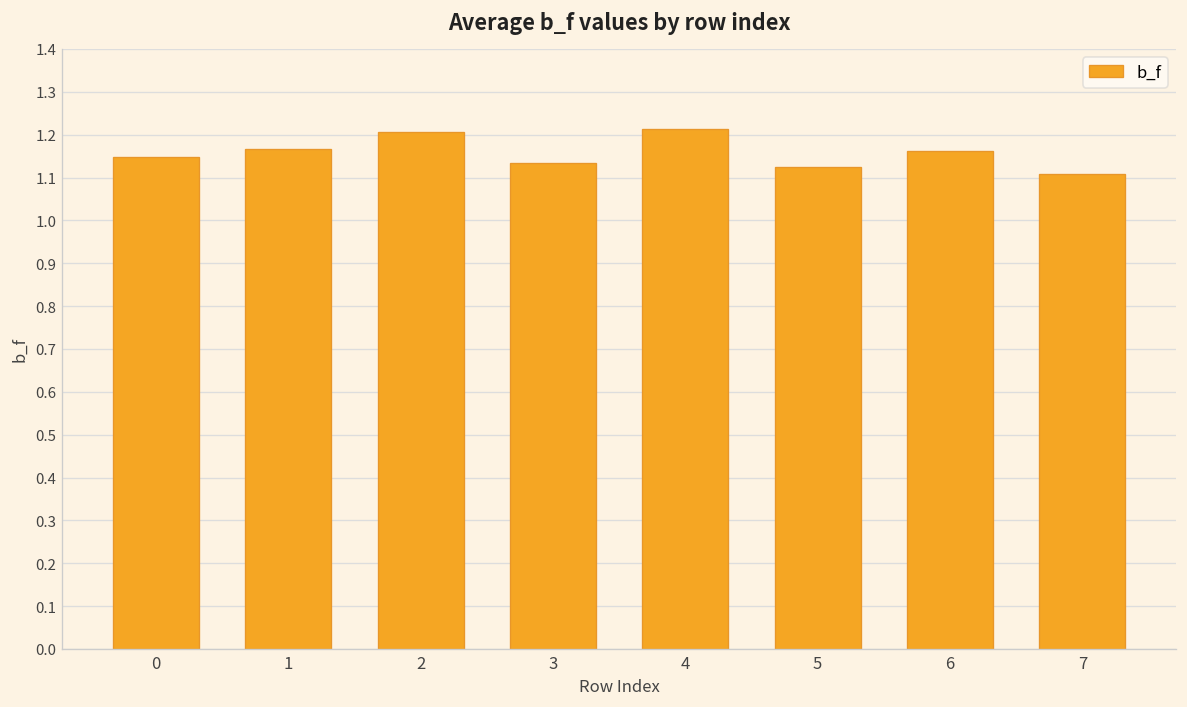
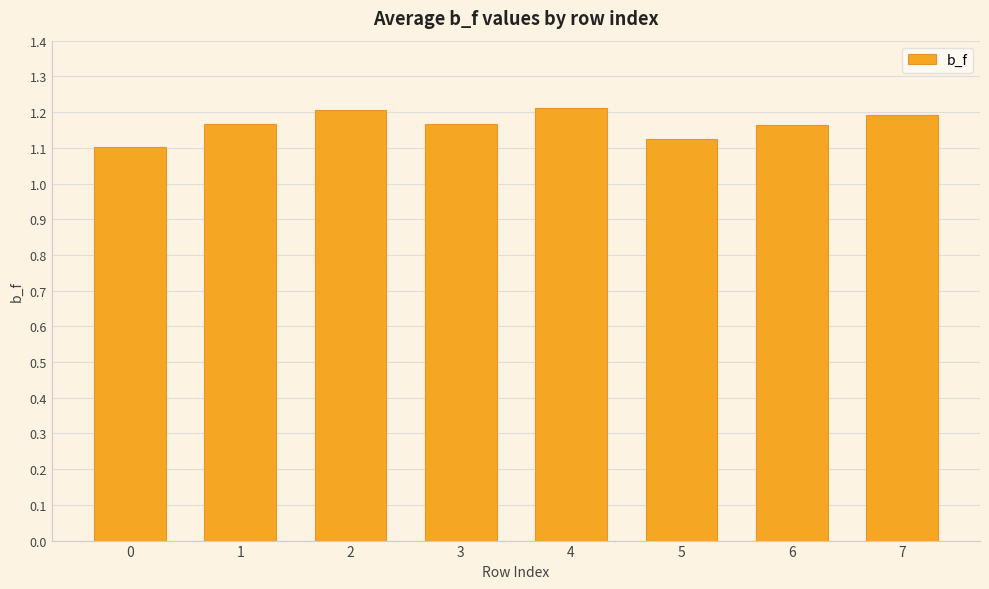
  {
-   "0": 1.15,
+   "0": 1.10,
    "1": 1.17,
    "2": 1.21,
-   "3": 1.14,
+   "3": 1.17,
    "4": 1.21,
    "5": 1.12,
    "6": 1.16,
-   "7": 1.11
+   "7": 1.19
  }
